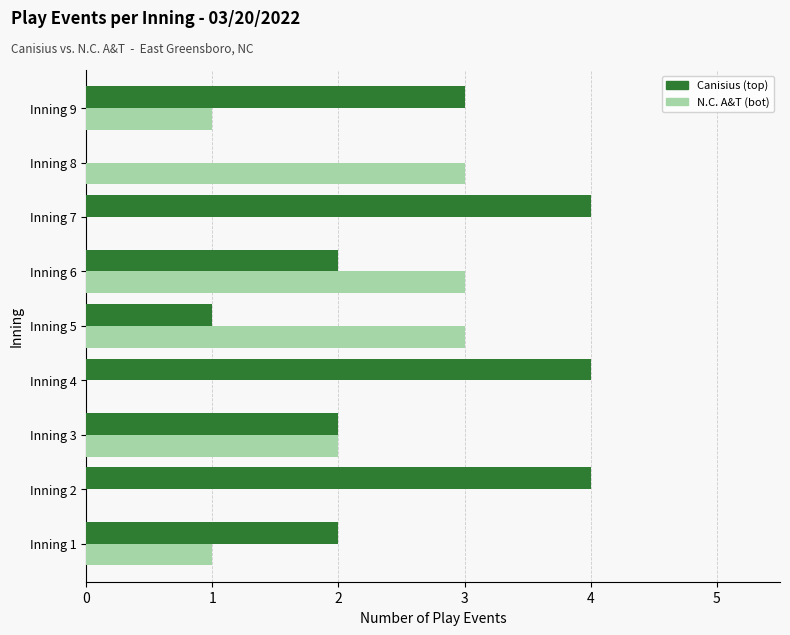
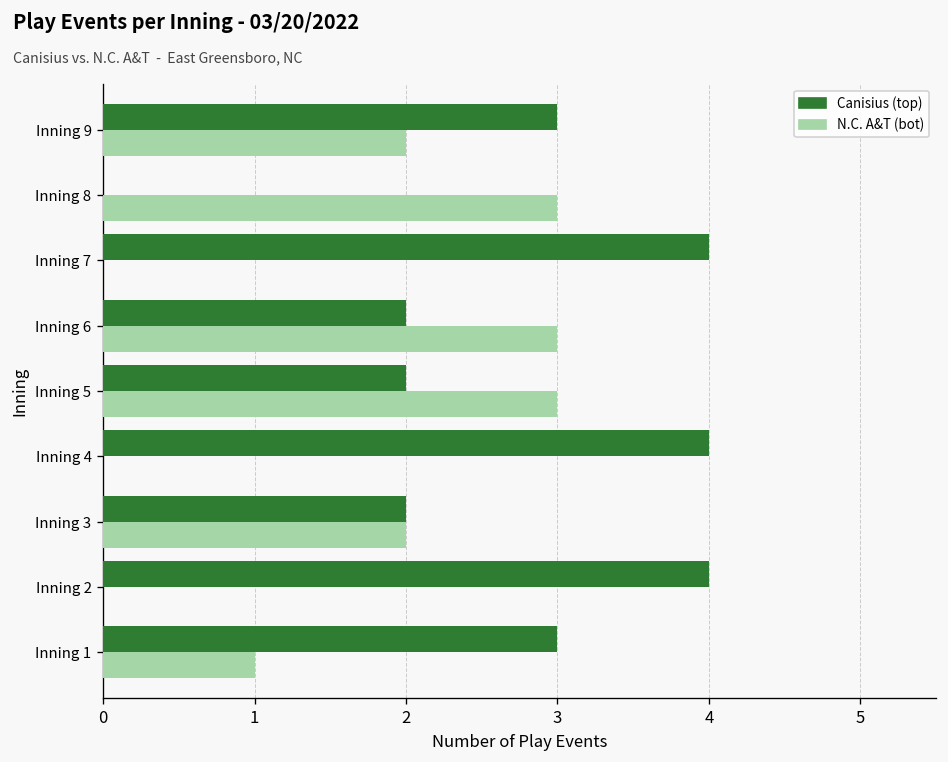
  {
    "Canisius (top)": {
      "Inning 9": 3,
      "Inning 8": 0,
      "Inning 7": 4,
      "Inning 6": 2,
-     "Inning 5": 1,
+     "Inning 5": 2,
      "Inning 4": 4,
      "Inning 3": 2,
      "Inning 2": 4,
-     "Inning 1": 2
+     "Inning 1": 3
    },
    "N.C. A&T (bot)": {
-     "Inning 9": 1,
+     "Inning 9": 2,
      "Inning 8": 3,
      "Inning 7": 0,
      "Inning 6": 3,
      "Inning 5": 3,
      "Inning 4": 0,
      "Inning 3": 2,
      "Inning 2": 0,
      "Inning 1": 1
    }
  }
